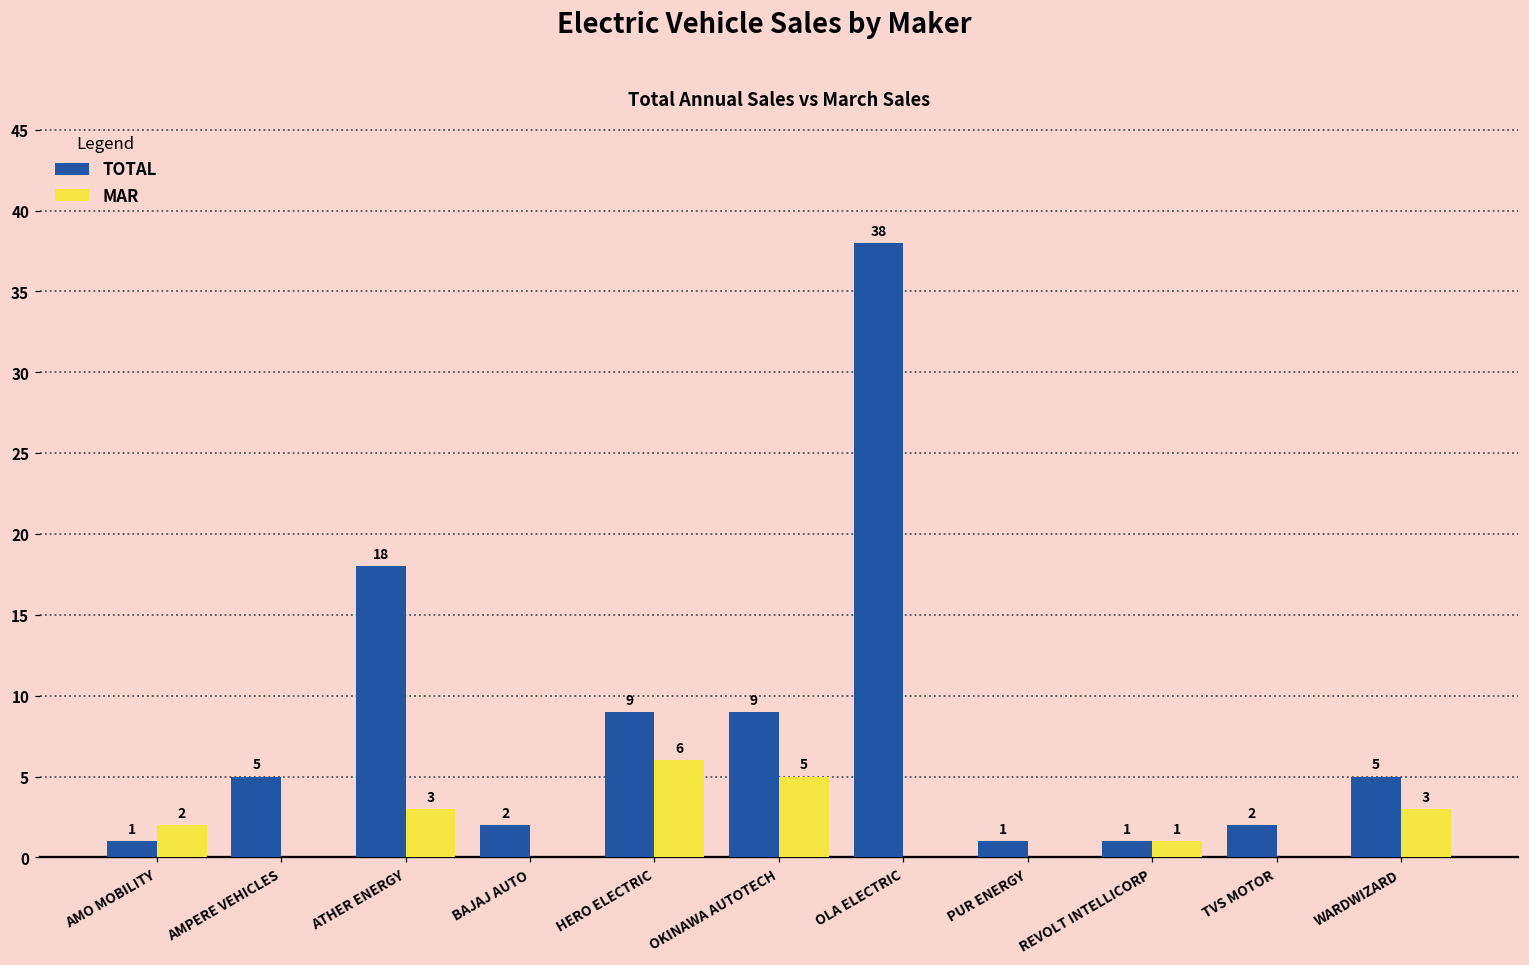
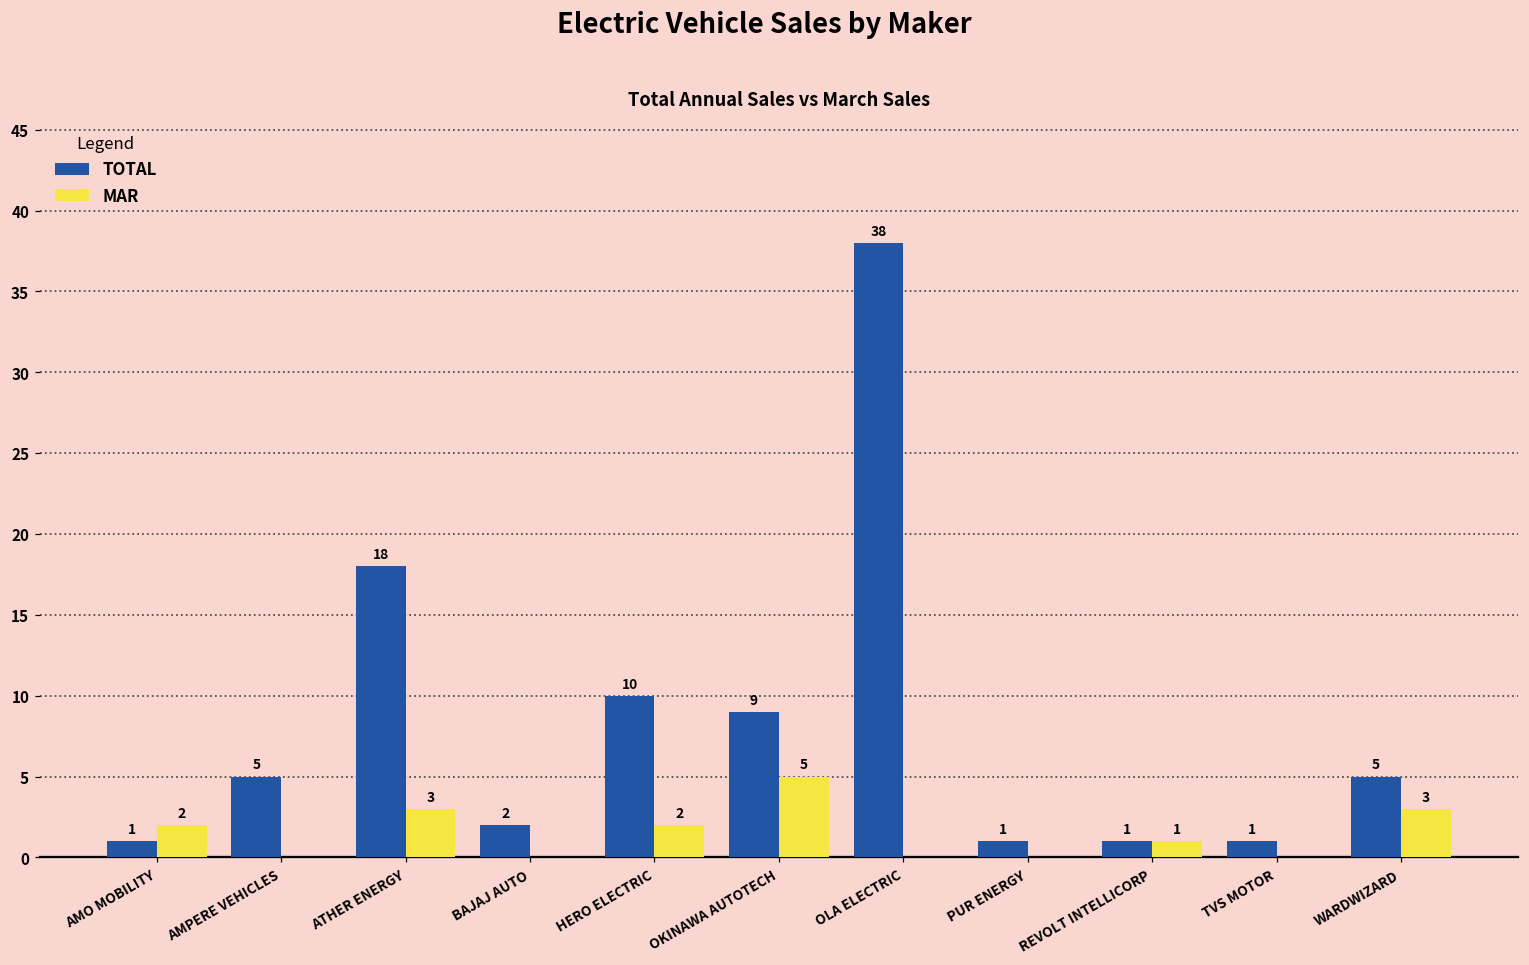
  {
    "TOTAL": {
      "AMO MOBILITY": 1,
      "AMPERE VEHICLES": 5,
      "ATHER ENERGY": 18,
      "BAJAJ AUTO": 2,
-     "HERO ELECTRIC": 9,
+     "HERO ELECTRIC": 10,
      "OKINAWA AUTOTECH": 9,
      "OLA ELECTRIC": 38,
      "PUR ENERGY": 1,
      "REVOLT INTELLICORP": 1,
-     "TVS MOTOR": 2,
+     "TVS MOTOR": 1,
      "WARDWIZARD": 5
    },
    "MAR": {
      "AMO MOBILITY": 2,
      "ATHER ENERGY": 3,
-     "HERO ELECTRIC": 6,
+     "HERO ELECTRIC": 2,
      "OKINAWA AUTOTECH": 5,
      "REVOLT INTELLICORP": 1,
      "WARDWIZARD": 3
    }
  }
